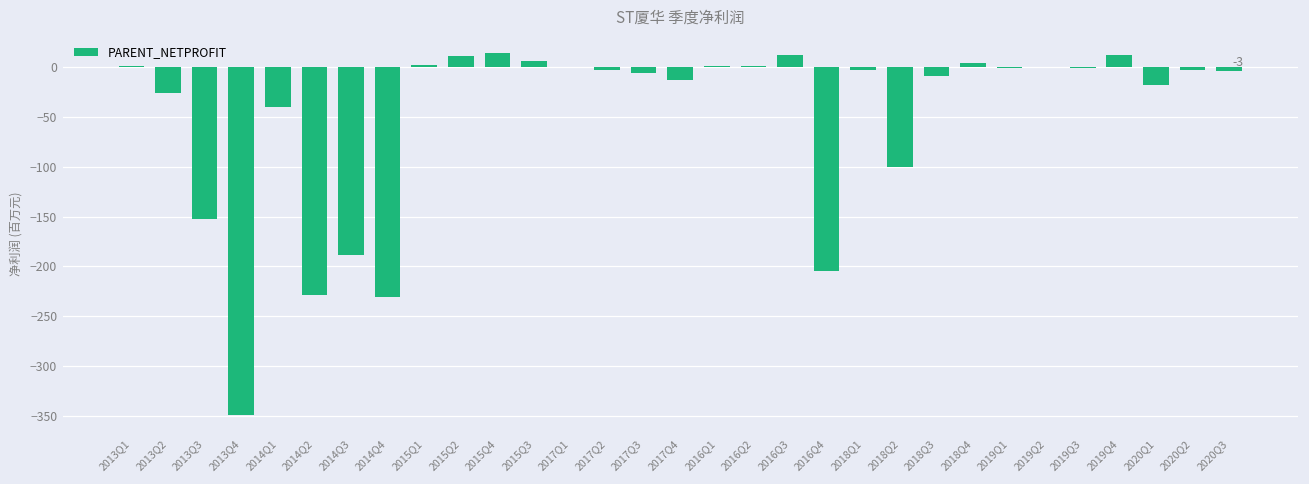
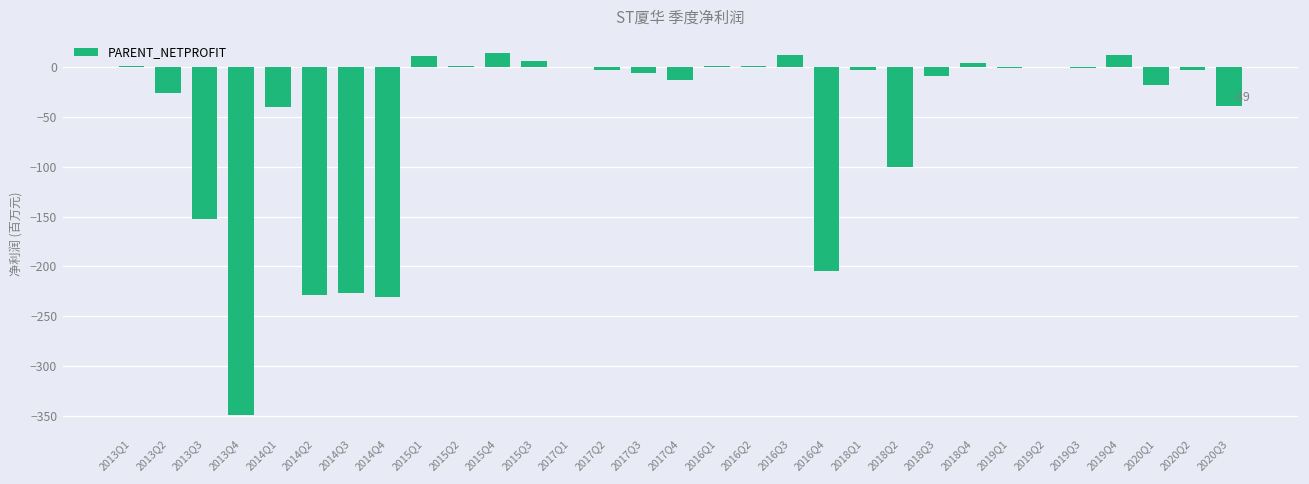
  {
-   "2014Q3": -190,
-   "2015Q1": 0,
-   "2015Q2": 10,
-   "2020Q3": -3
+   "2014Q3": -230,
+   "2015Q1": 10,
+   "2015Q2": 0,
+   "2020Q3": -39
  }
